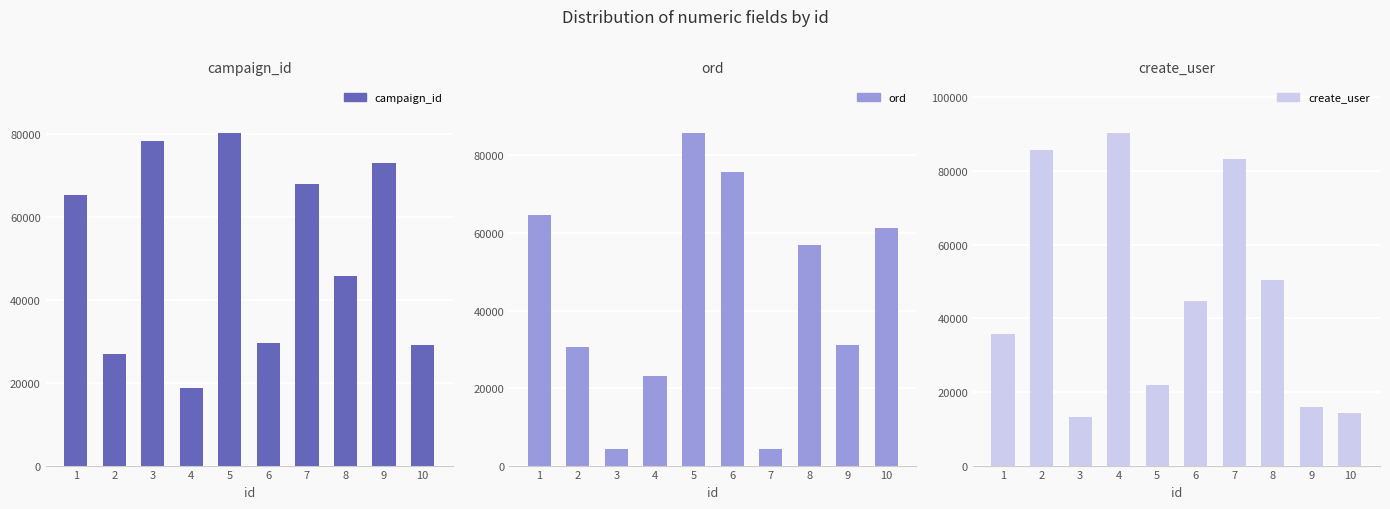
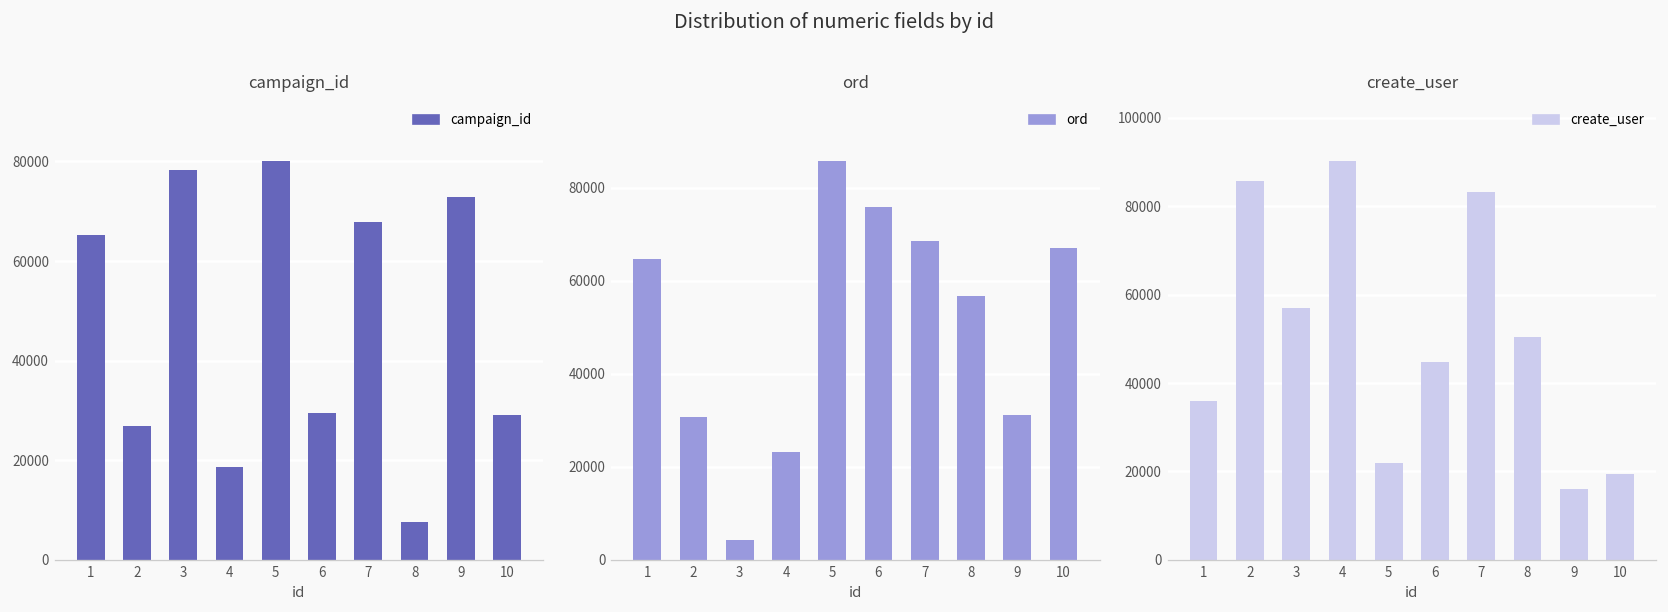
  {
    "campaign_id": {
      "1": 65000,
      "2": 27000,
      "3": 78000,
      "4": 19000,
      "5": 80000,
      "6": 30000,
      "7": 68000,
-     "8": 46000,
+     "8": 8000,
      "9": 73000,
      "10": 29000
    },
    "ord": {
      "1": 65000,
      "2": 31000,
      "3": 4000,
      "4": 23000,
      "5": 86000,
      "6": 76000,
-     "7": 4000,
+     "7": 69000,
      "8": 57000,
      "9": 31000,
-     "10": 61000
+     "10": 67000
    },
    "create_user": {
      "1": 36000,
      "2": 86000,
-     "3": 13000,
+     "3": 57000,
      "4": 90000,
      "5": 22000,
      "6": 45000,
      "7": 83000,
      "8": 50000,
      "9": 16000,
-     "10": 14000
+     "10": 19000
    }
  }
